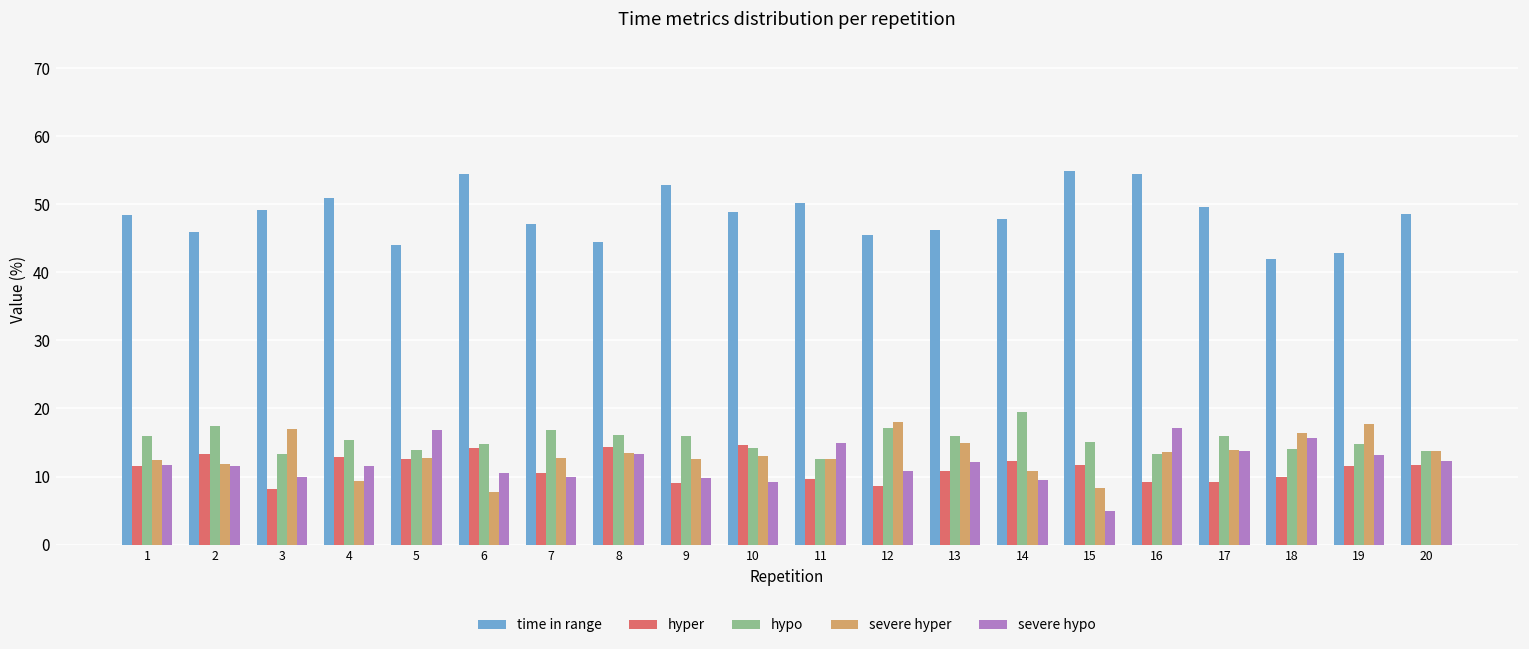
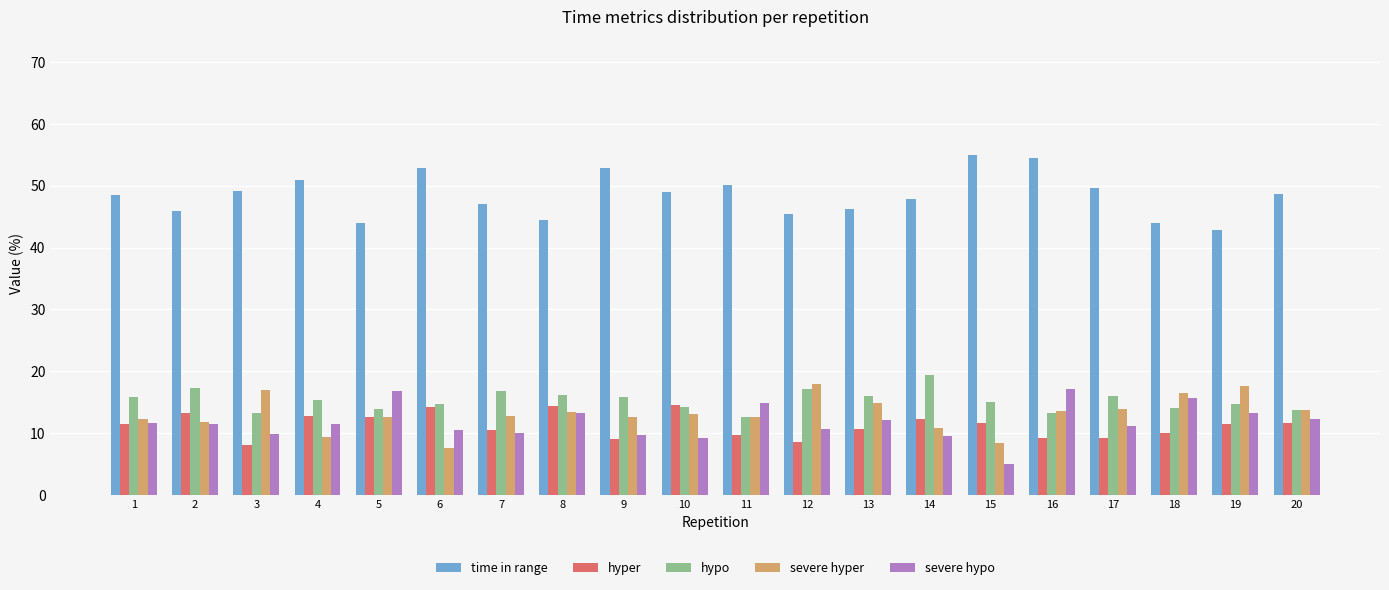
  {
    "time in range": {
      "1": 49,
      "2": 46,
      "3": 49,
      "4": 51,
      "5": 44,
-     "6": 55,
+     "6": 53,
      "7": 47,
      "8": 44,
      "9": 53,
      "10": 49,
      "11": 50,
      "12": 46,
      "13": 46,
      "14": 48,
      "15": 55,
      "16": 54,
      "17": 50,
-     "18": 42,
+     "18": 44,
      "19": 43,
      "20": 49
    },
    "hypo": {
      "1": 16,
      "2": 17,
      "3": 13,
      "4": 15,
      "5": 14,
      "6": 15,
      "7": 17,
      "8": 16,
      "9": 16,
      "10": 14,
      "11": 13,
      "12": 17,
      "13": 16,
      "14": 19,
      "15": 15,
      "16": 13,
      "17": 16,
      "18": 14,
      "19": 15,
      "20": 14
    },
    "severe hypo": {
      "1": 12,
      "2": 12,
      "3": 10,
      "4": 12,
      "5": 17,
      "6": 11,
      "7": 10,
      "8": 13,
      "9": 10,
      "10": 9,
      "11": 15,
      "12": 11,
      "13": 12,
      "14": 10,
      "15": 5,
      "16": 17,
-     "17": 14,
+     "17": 11,
      "18": 16,
      "19": 13,
      "20": 12
    }
  }
